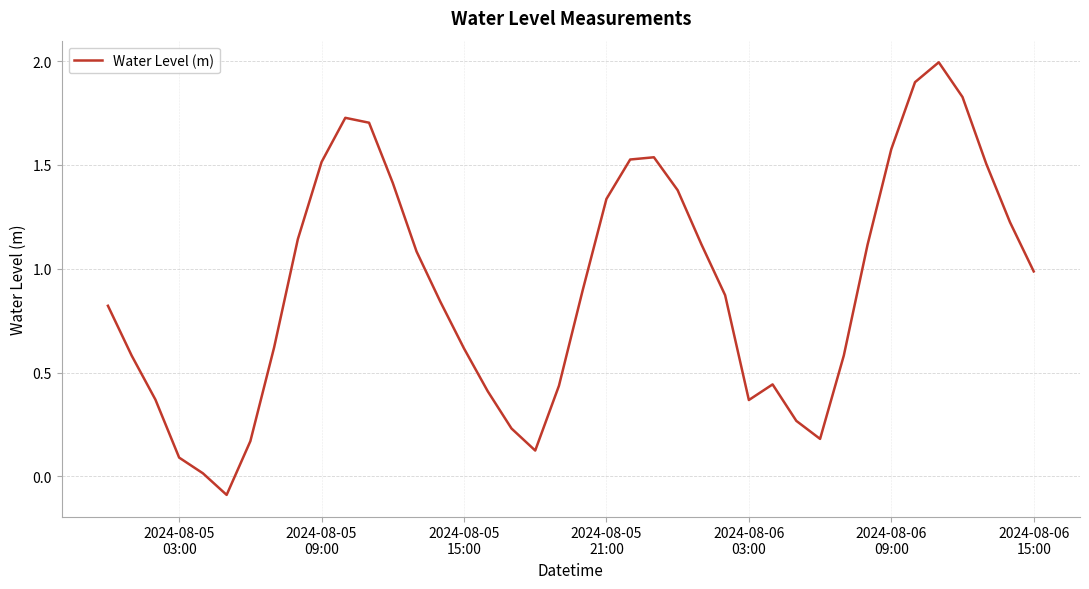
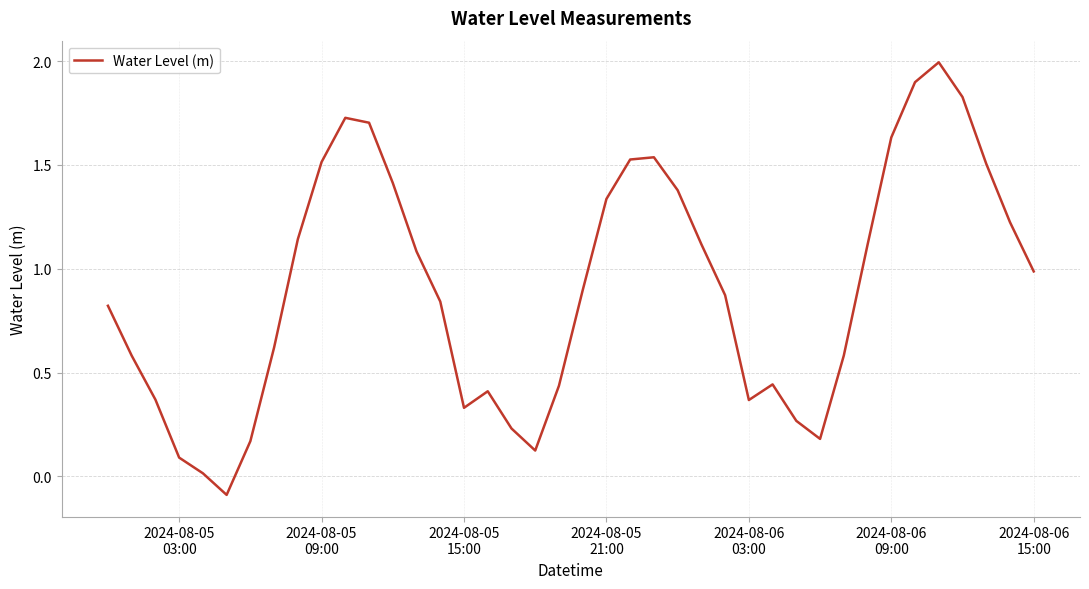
  {
    "2024-08-05 03:00": 0.09,
    "2024-08-05 09:00": 1.51,
-   "2024-08-05 15:00": 0.62,
+   "2024-08-05 15:00": 0.33,
    "2024-08-05 21:00": 1.34,
    "2024-08-06 03:00": 0.37,
-   "2024-08-06 09:00": 1.58,
+   "2024-08-06 09:00": 1.63,
    "2024-08-06 15:00": 0.99
  }
